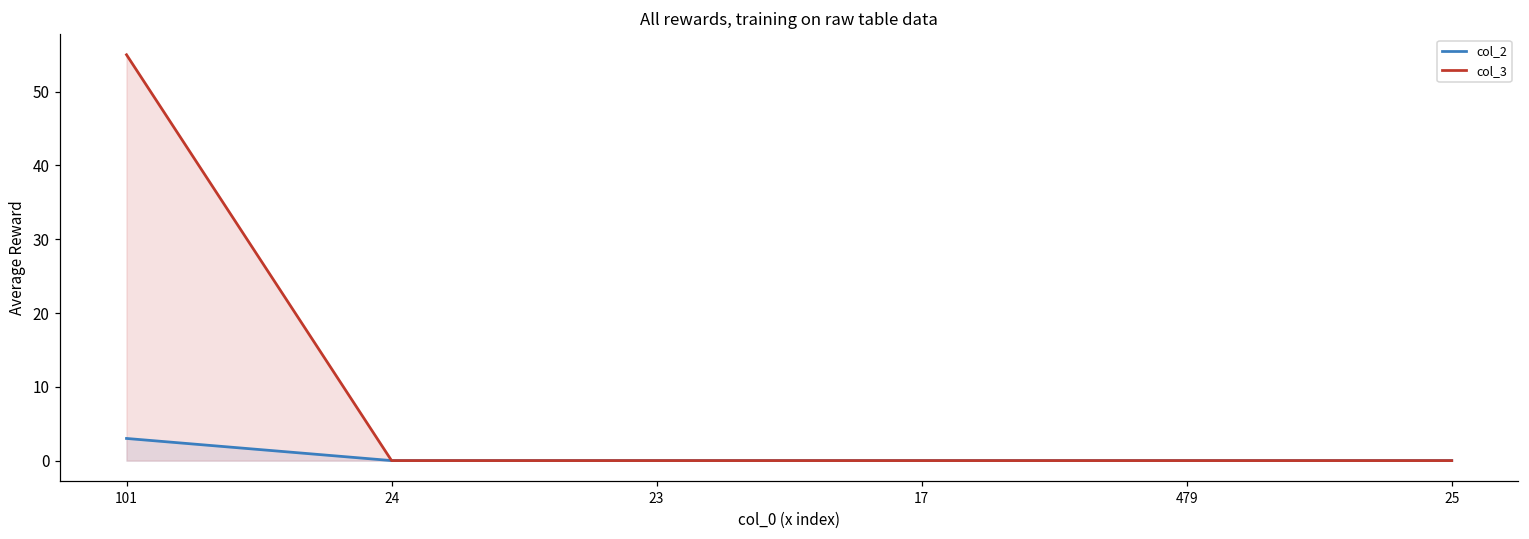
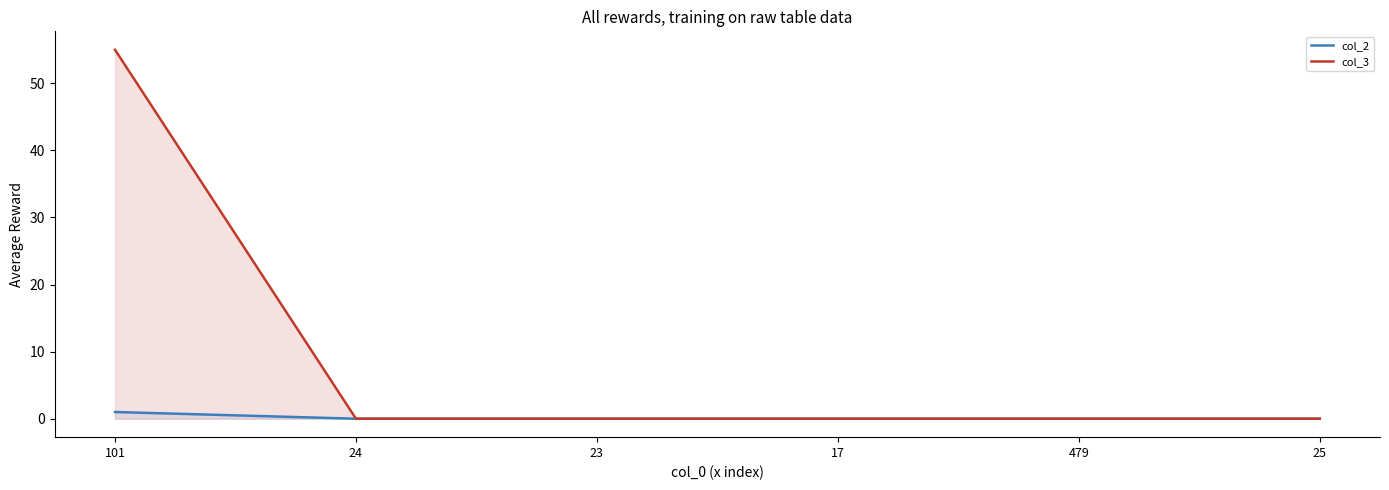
  {
    "col_2": {
-     "101": 3
+     "101": 1
    },
    "col_3": {
      "101": 55
    }
  }
